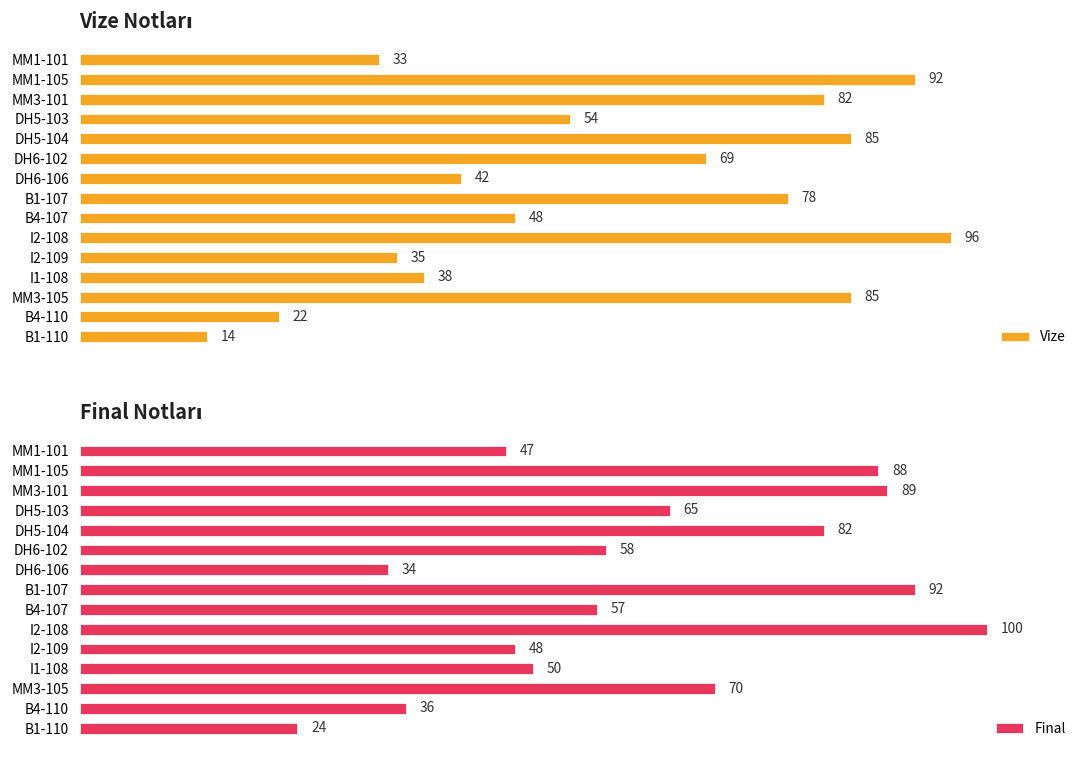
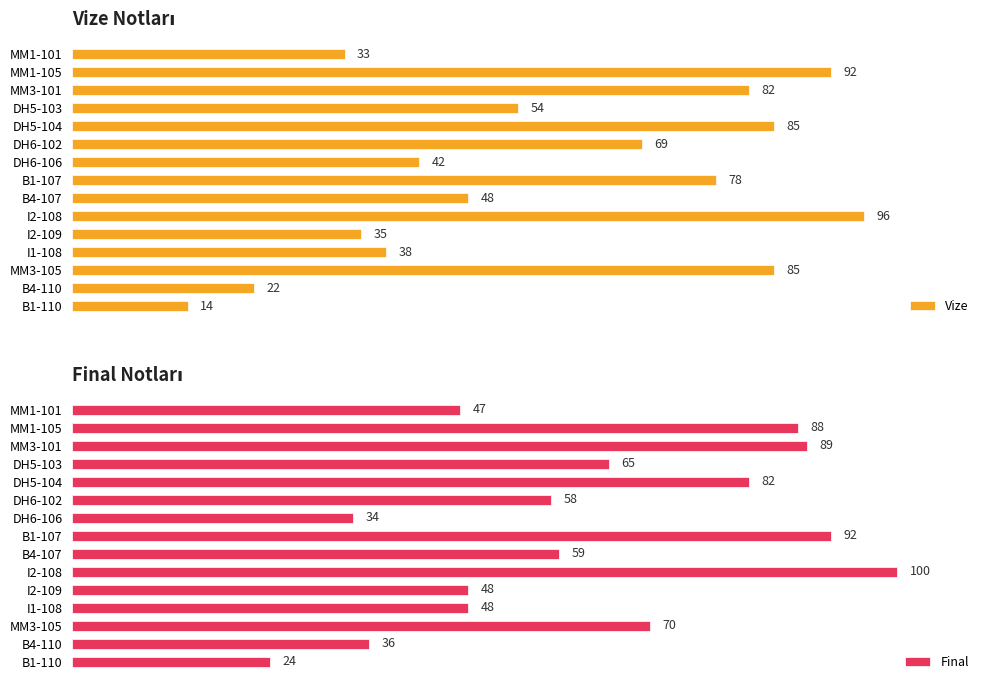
  {
    "Vize Notları": {
      "MM1-101": 33,
      "MM1-105": 92,
      "MM3-101": 82,
      "DH5-103": 54,
      "DH5-104": 85,
      "DH6-102": 69,
      "DH6-106": 42,
      "B1-107": 78,
      "B4-107": 48,
      "I2-108": 96,
      "I2-109": 35,
      "I1-108": 38,
      "MM3-105": 85,
      "B4-110": 22,
      "B1-110": 14
    },
    "Final Notları": {
      "MM1-101": 47,
      "MM1-105": 88,
      "MM3-101": 89,
      "DH5-103": 65,
      "DH5-104": 82,
      "DH6-102": 58,
      "DH6-106": 34,
      "B1-107": 92,
-     "B4-107": 57,
+     "B4-107": 59,
      "I2-108": 100,
      "I2-109": 48,
-     "I1-108": 50,
+     "I1-108": 48,
      "MM3-105": 70,
      "B4-110": 36,
      "B1-110": 24
    }
  }
